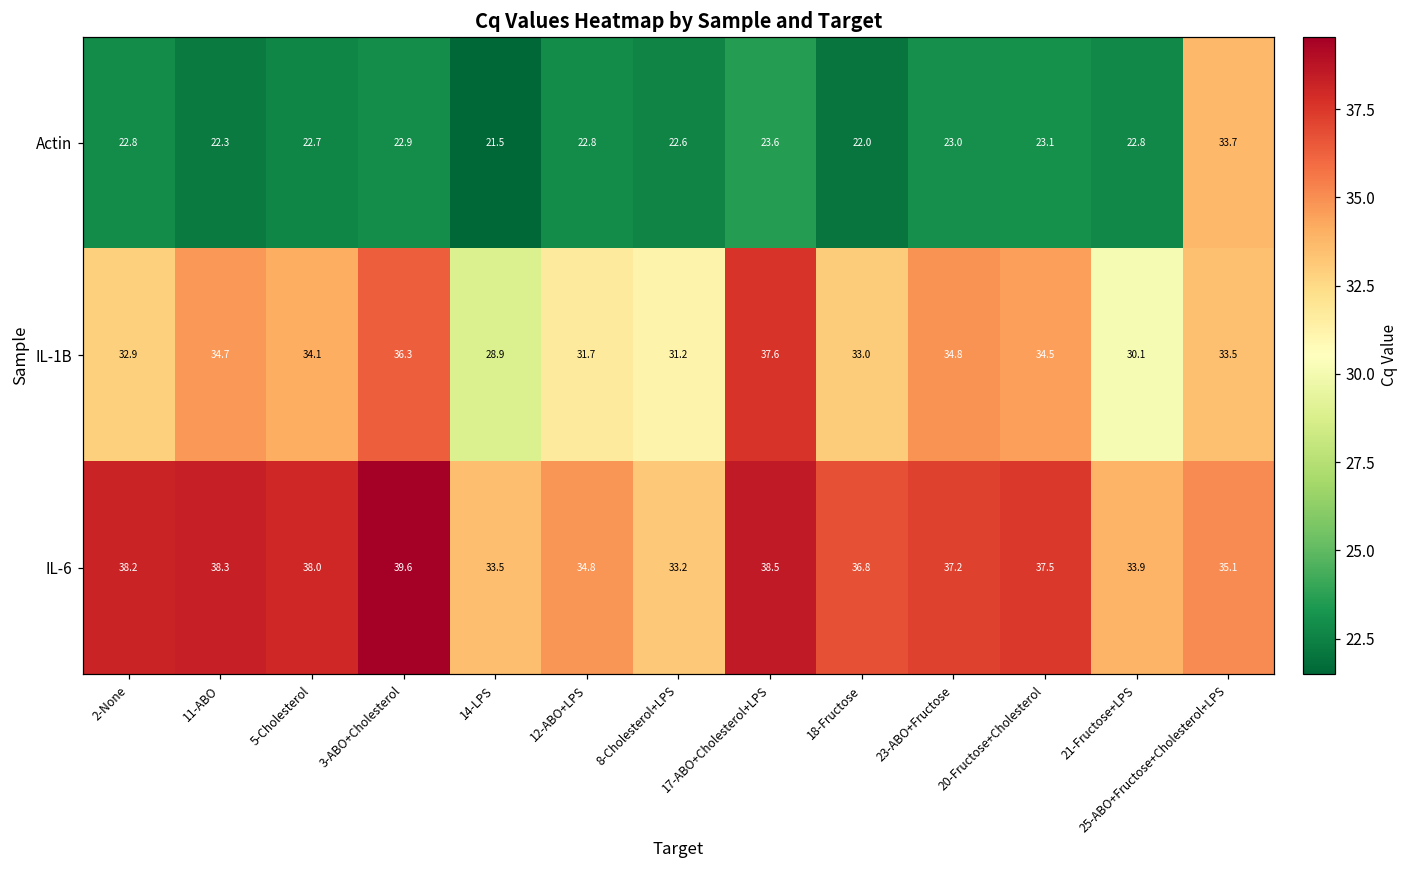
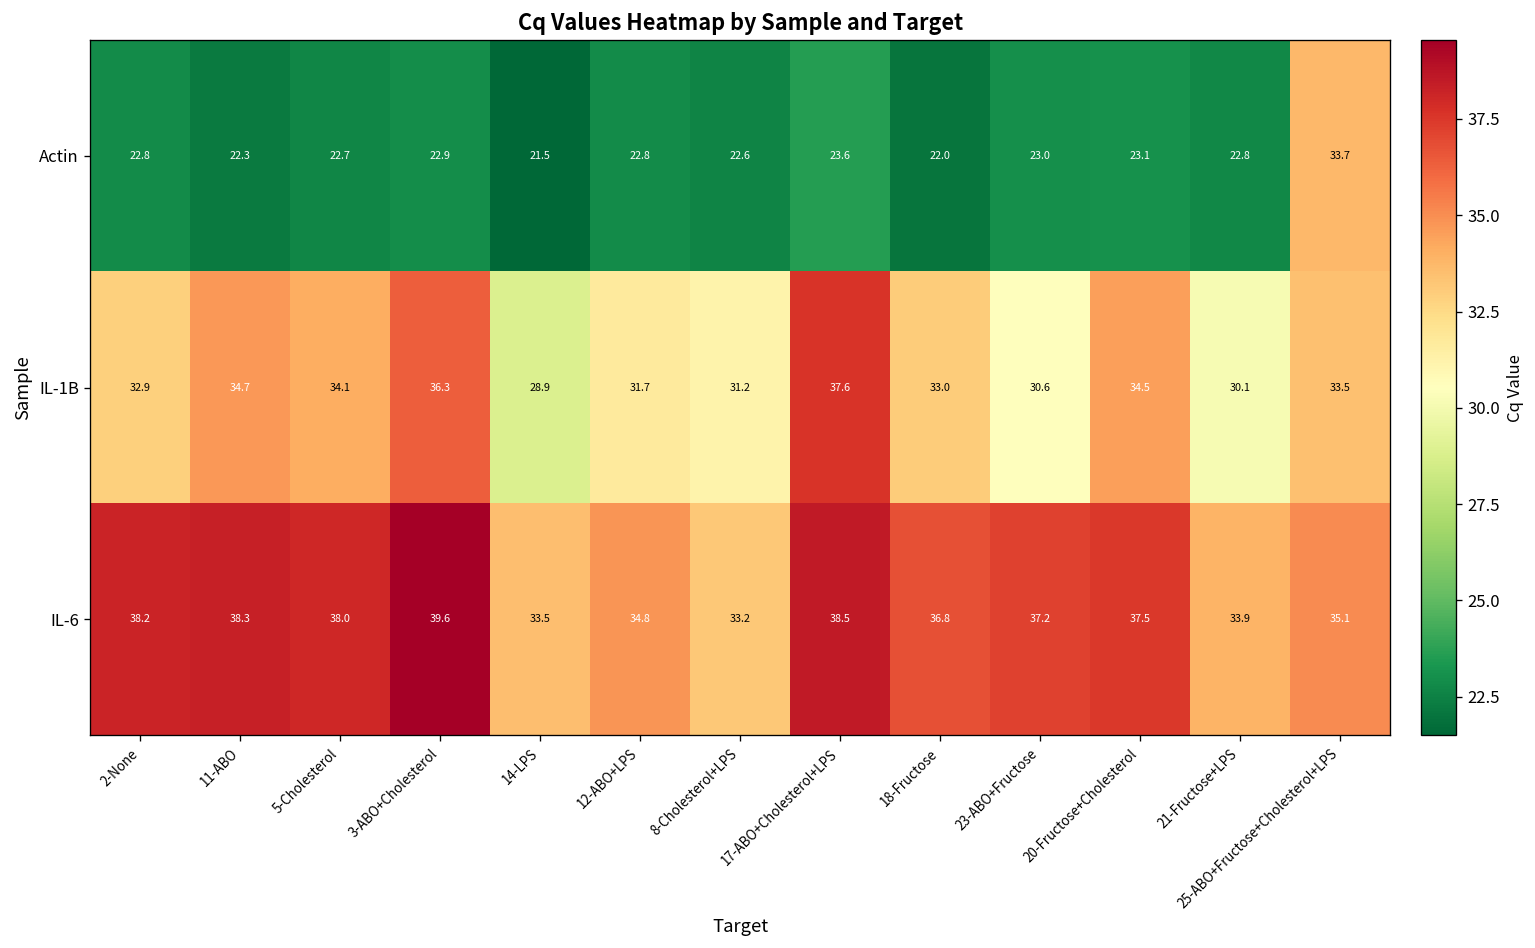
  {
    "Actin": {
      "2-None": 22.8,
      "11-ABO": 22.3,
      "5-Cholesterol": 22.7,
      "3-ABO+Cholesterol": 22.9,
      "14-LPS": 21.5,
      "12-ABO+LPS": 22.8,
      "8-Cholesterol+LPS": 22.6,
      "17-ABO+Cholesterol+LPS": 23.6,
      "18-Fructose": 22.0,
      "23-ABO+Fructose": 23.0,
      "20-Fructose+Cholesterol": 23.1,
      "21-Fructose+LPS": 22.8,
      "25-ABO+Fructose+Cholesterol+LPS": 33.7
    },
    "IL-1B": {
      "2-None": 32.9,
      "11-ABO": 34.7,
      "5-Cholesterol": 34.1,
      "3-ABO+Cholesterol": 36.3,
      "14-LPS": 28.9,
      "12-ABO+LPS": 31.7,
      "8-Cholesterol+LPS": 31.2,
      "17-ABO+Cholesterol+LPS": 37.6,
      "18-Fructose": 33.0,
-     "23-ABO+Fructose": 34.8,
+     "23-ABO+Fructose": 30.6,
      "20-Fructose+Cholesterol": 34.5,
      "21-Fructose+LPS": 30.1,
      "25-ABO+Fructose+Cholesterol+LPS": 33.5
    },
    "IL-6": {
      "2-None": 38.2,
      "11-ABO": 38.3,
      "5-Cholesterol": 38.0,
      "3-ABO+Cholesterol": 39.6,
      "14-LPS": 33.5,
      "12-ABO+LPS": 34.8,
      "8-Cholesterol+LPS": 33.2,
      "17-ABO+Cholesterol+LPS": 38.5,
      "18-Fructose": 36.8,
      "23-ABO+Fructose": 37.2,
      "20-Fructose+Cholesterol": 37.5,
      "21-Fructose+LPS": 33.9,
      "25-ABO+Fructose+Cholesterol+LPS": 35.1
    }
  }
